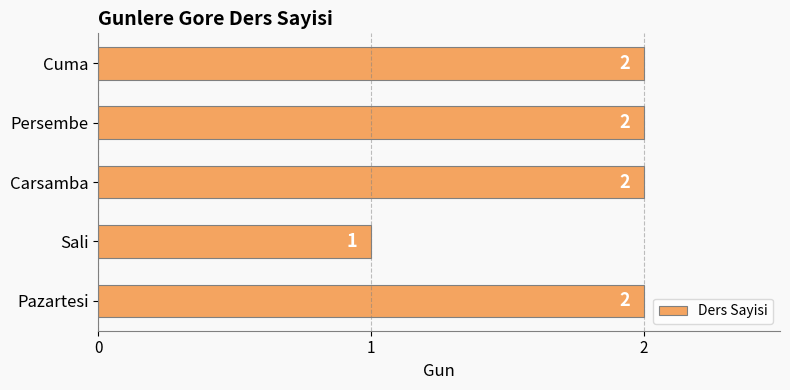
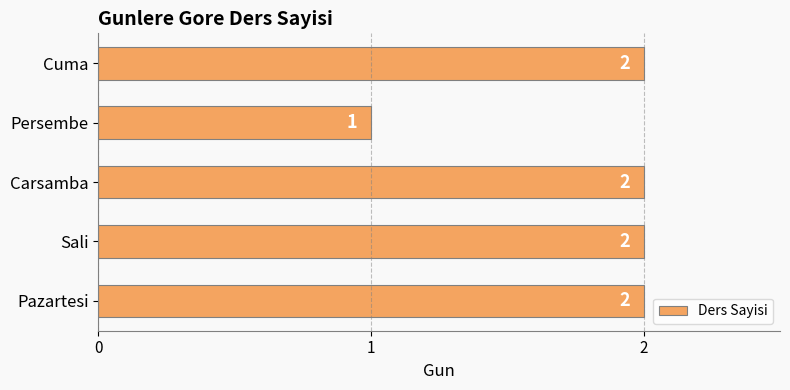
  {
    "Cuma": 2,
-   "Persembe": 2,
+   "Persembe": 1,
    "Carsamba": 2,
-   "Sali": 1,
+   "Sali": 2,
    "Pazartesi": 2
  }
